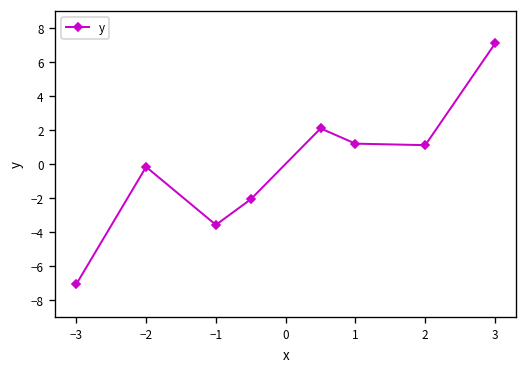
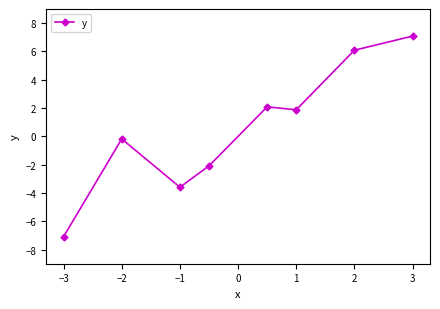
  {
    "−3": -7.1,
    "−2": -0.2,
    "−1": -3.6,
-   "1": 1.2,
-   "2": 1.1,
+   "1": 1.9,
+   "2": 6.1,
    "3": 7.1
  }
